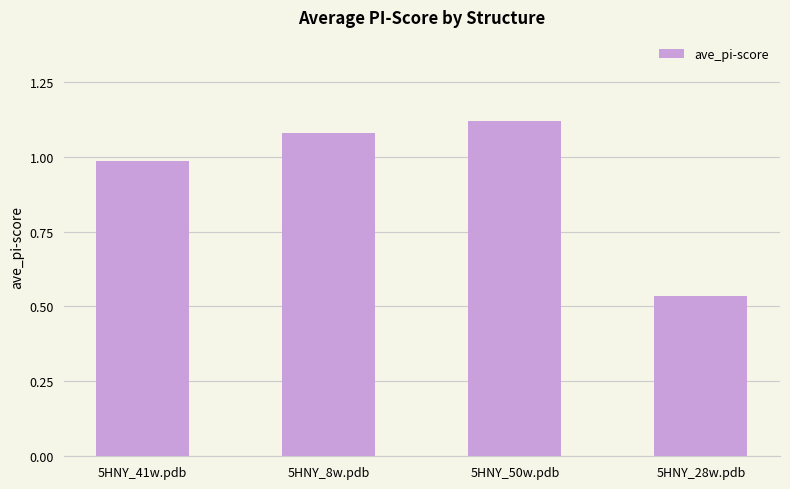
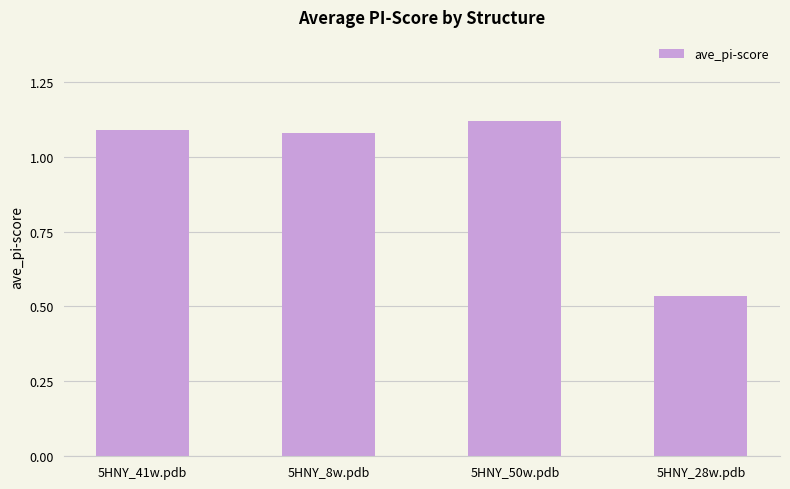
  {
-   "5HNY_41w.pdb": 0.99,
+   "5HNY_41w.pdb": 1.09,
    "5HNY_8w.pdb": 1.08,
    "5HNY_50w.pdb": 1.12,
    "5HNY_28w.pdb": 0.54
  }
